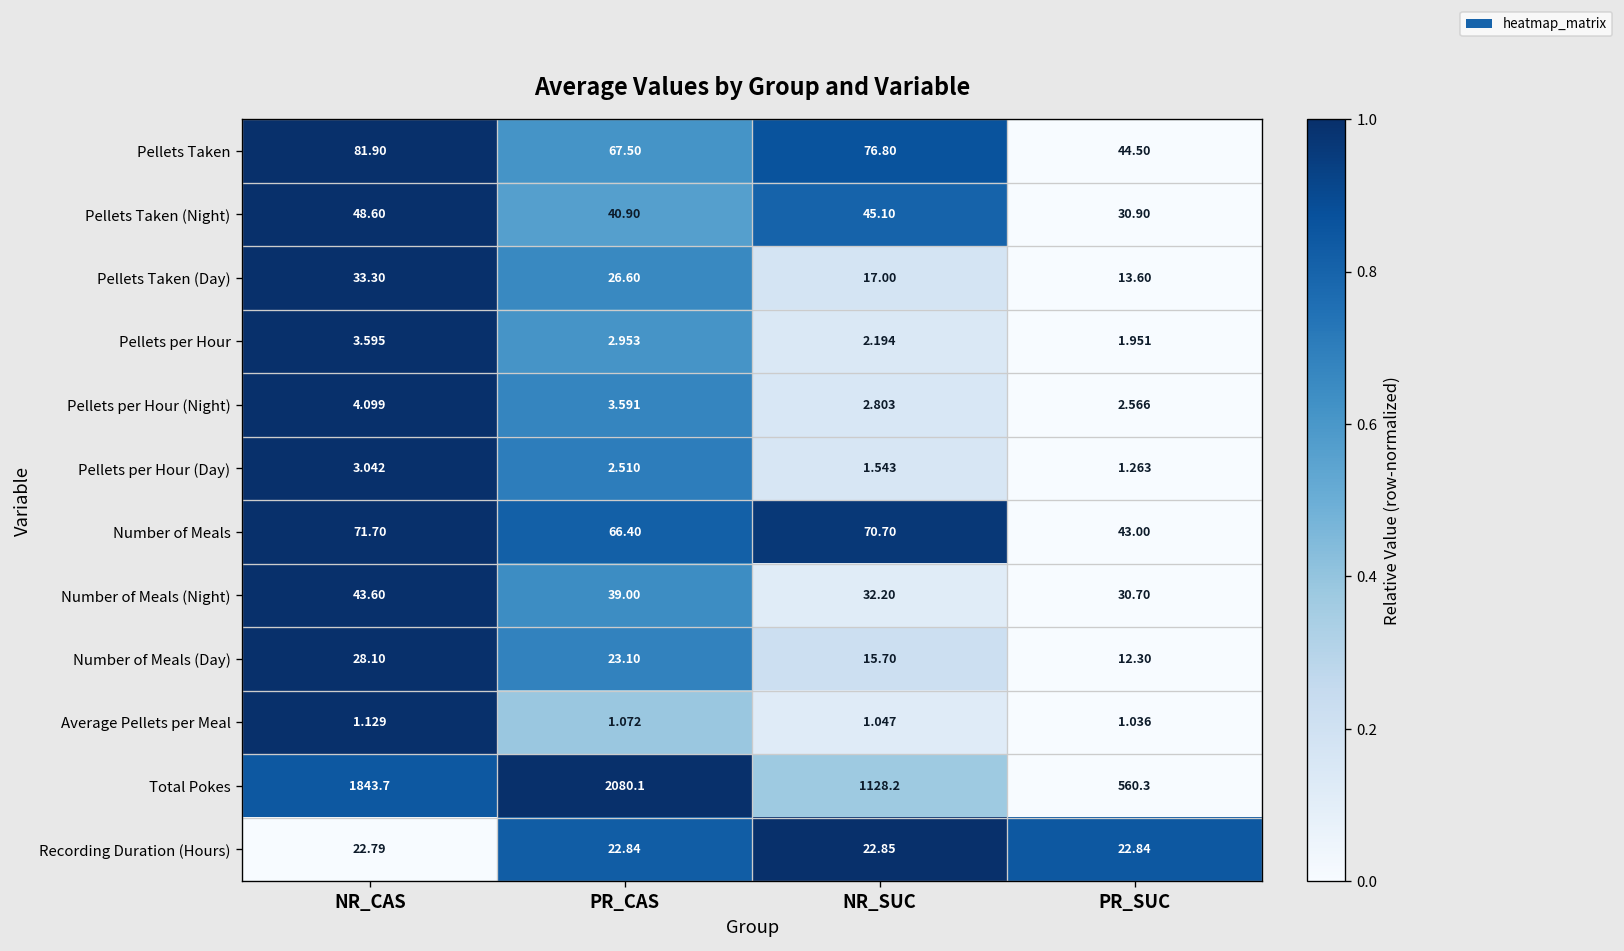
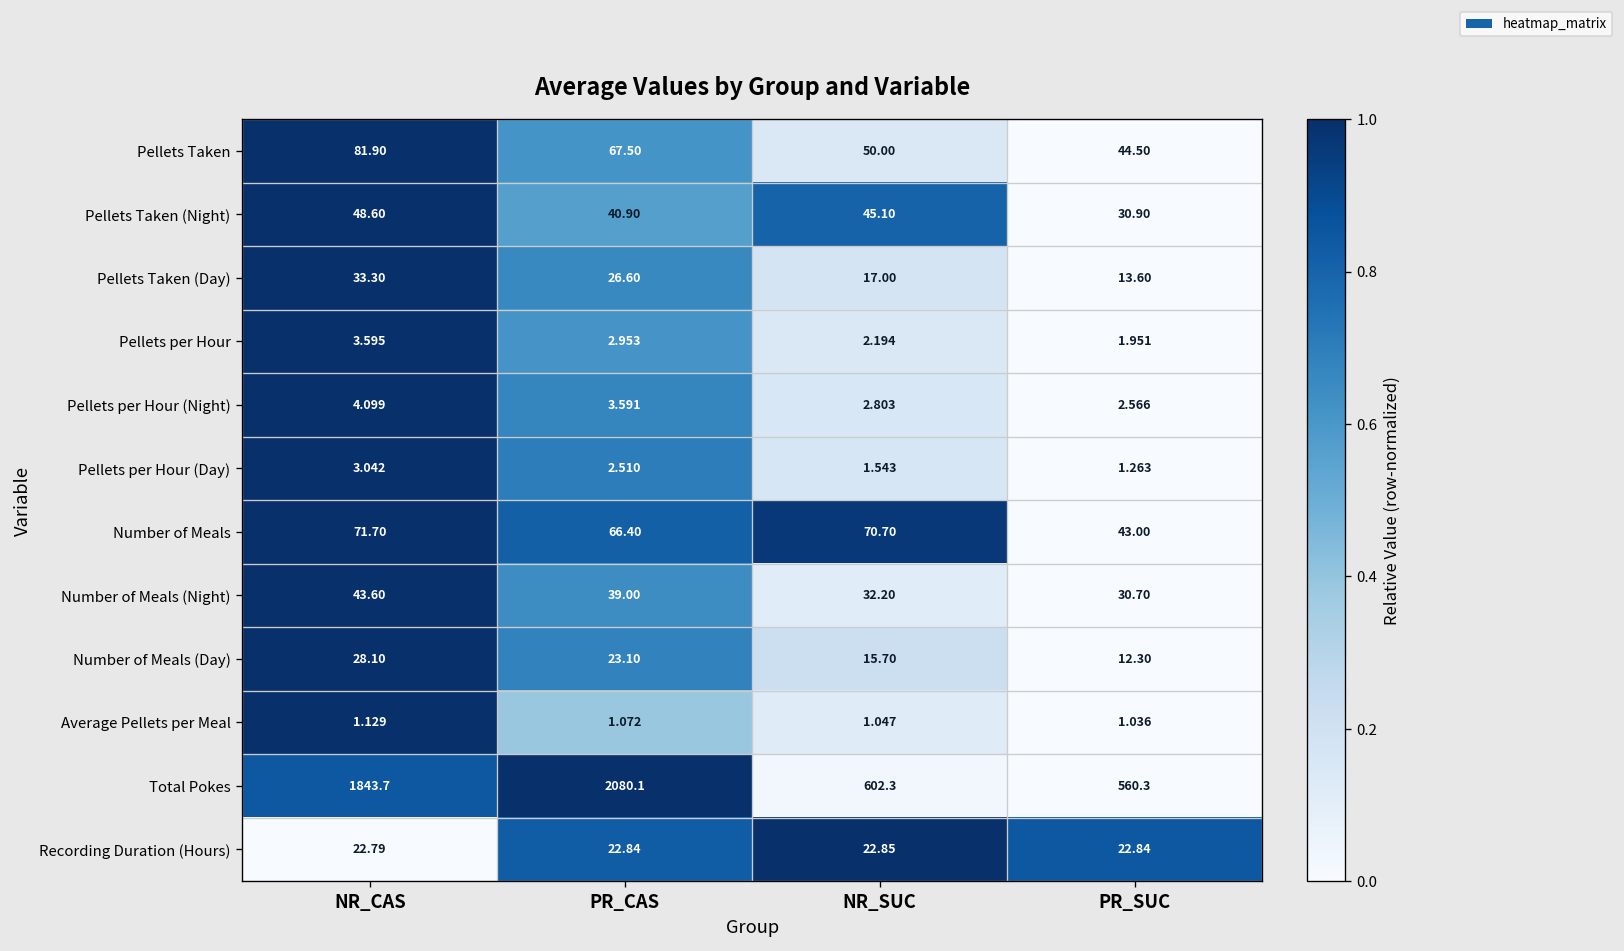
  {
    "Pellets Taken": {
      "NR_CAS": 81.90,
      "PR_CAS": 67.50,
-     "NR_SUC": 76.80,
+     "NR_SUC": 50.00,
      "PR_SUC": 44.50
    },
    "Pellets Taken (Night)": {
      "NR_CAS": 48.60,
      "PR_CAS": 40.90,
      "NR_SUC": 45.10,
      "PR_SUC": 30.90
    },
    "Pellets Taken (Day)": {
      "NR_CAS": 33.30,
      "PR_CAS": 26.60,
      "NR_SUC": 17.00,
      "PR_SUC": 13.60
    },
    "Pellets per Hour": {
      "NR_CAS": 3.595,
      "PR_CAS": 2.953,
      "NR_SUC": 2.194,
      "PR_SUC": 1.951
    },
    "Pellets per Hour (Night)": {
      "NR_CAS": 4.099,
      "PR_CAS": 3.591,
      "NR_SUC": 2.803,
      "PR_SUC": 2.566
    },
    "Pellets per Hour (Day)": {
      "NR_CAS": 3.042,
      "PR_CAS": 2.510,
      "NR_SUC": 1.543,
      "PR_SUC": 1.263
    },
    "Number of Meals": {
      "NR_CAS": 71.70,
      "PR_CAS": 66.40,
      "NR_SUC": 70.70,
      "PR_SUC": 43.00
    },
    "Number of Meals (Night)": {
      "NR_CAS": 43.60,
      "PR_CAS": 39.00,
      "NR_SUC": 32.20,
      "PR_SUC": 30.70
    },
    "Number of Meals (Day)": {
      "NR_CAS": 28.10,
      "PR_CAS": 23.10,
      "NR_SUC": 15.70,
      "PR_SUC": 12.30
    },
    "Average Pellets per Meal": {
      "NR_CAS": 1.129,
      "PR_CAS": 1.072,
      "NR_SUC": 1.047,
      "PR_SUC": 1.036
    },
    "Total Pokes": {
      "NR_CAS": 1843.7,
      "PR_CAS": 2080.1,
-     "NR_SUC": 1128.2,
+     "NR_SUC": 602.3,
      "PR_SUC": 560.3
    },
    "Recording Duration (Hours)": {
      "NR_CAS": 22.79,
      "PR_CAS": 22.84,
      "NR_SUC": 22.85,
      "PR_SUC": 22.84
    }
  }
